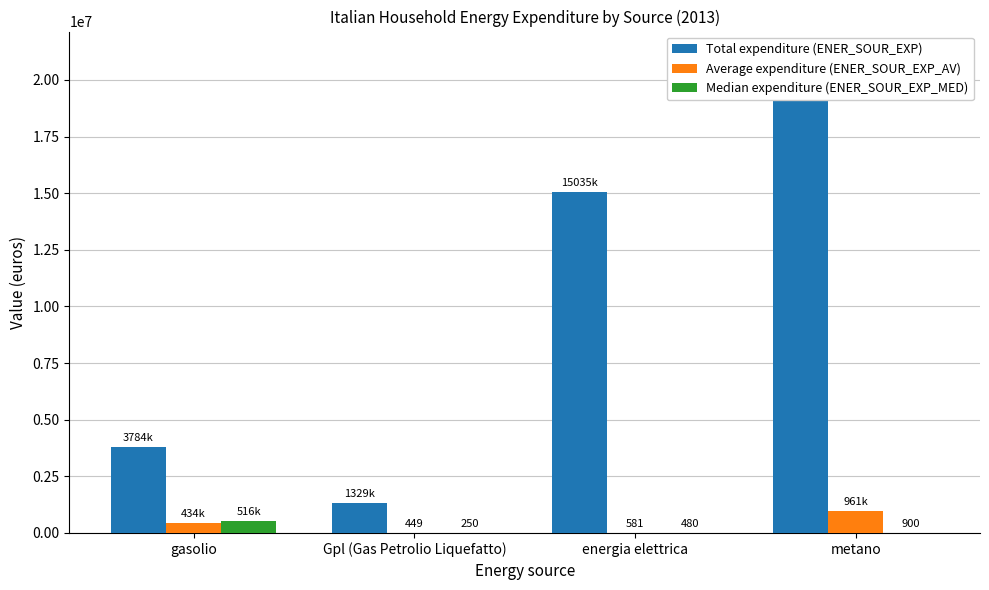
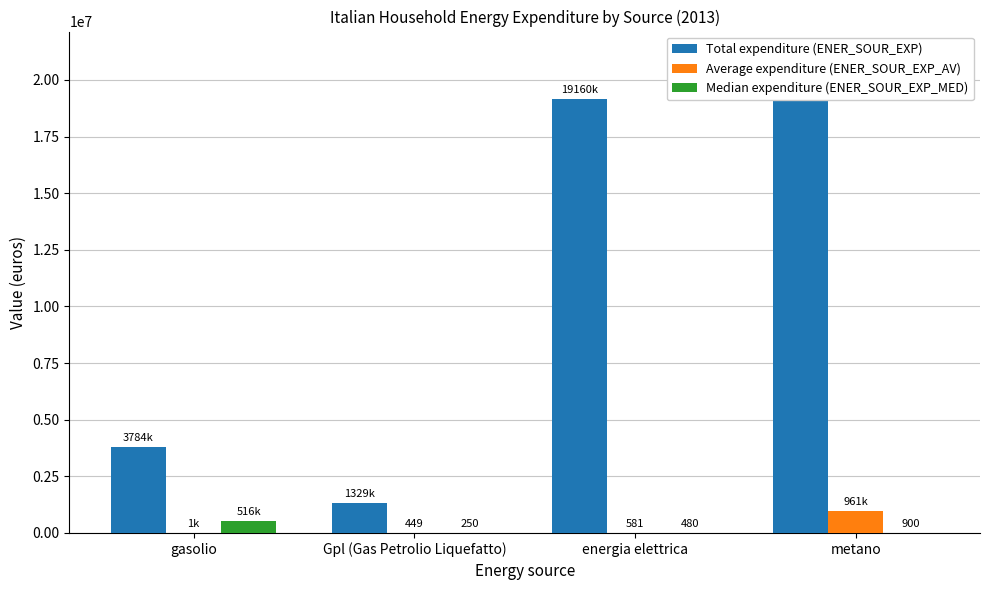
  {
    "Total expenditure (ENER_SOUR_EXP)": {
      "gasolio": "3784k",
-     "energia elettrica": "15035k"
+     "energia elettrica": "19160k"
    },
    "Average expenditure (ENER_SOUR_EXP_AV)": {
-     "gasolio": "434k",
+     "gasolio": "1k",
      "Gpl (Gas Petrolio Liquefatto)": "449",
      "energia elettrica": "581",
      "metano": "961k"
    },
    "Median expenditure (ENER_SOUR_EXP_MED)": {
      "Gpl (Gas Petrolio Liquefatto)": "250",
      "energia elettrica": "480",
      "metano": "900"
    }
  }
